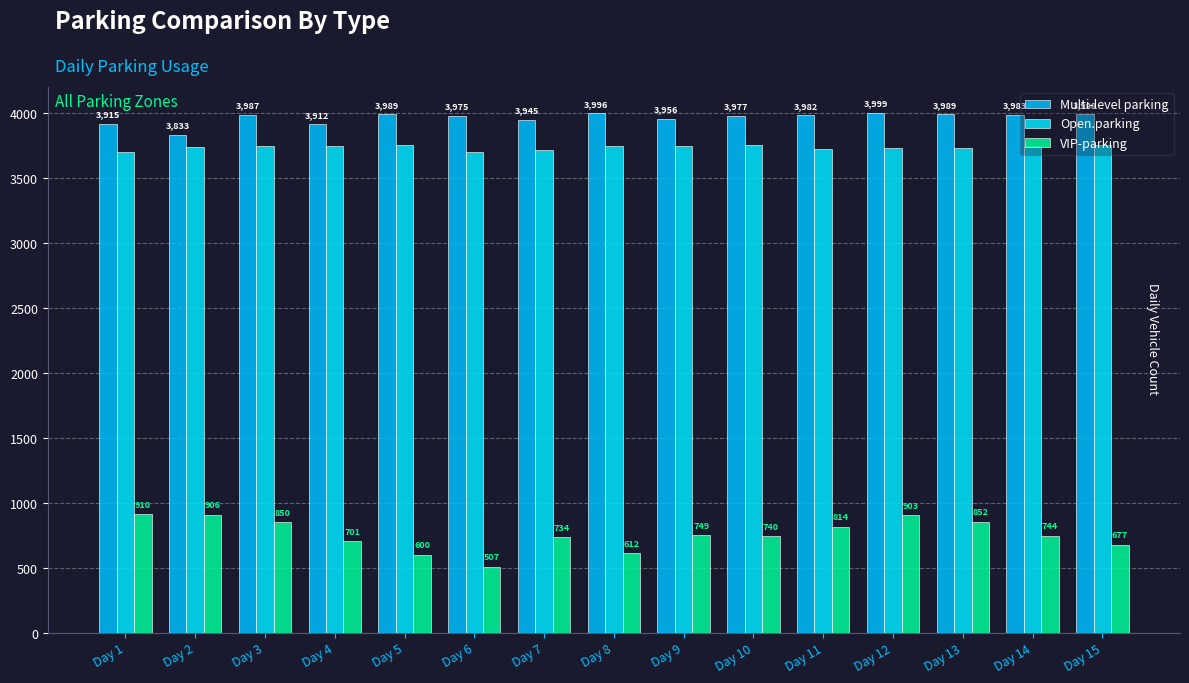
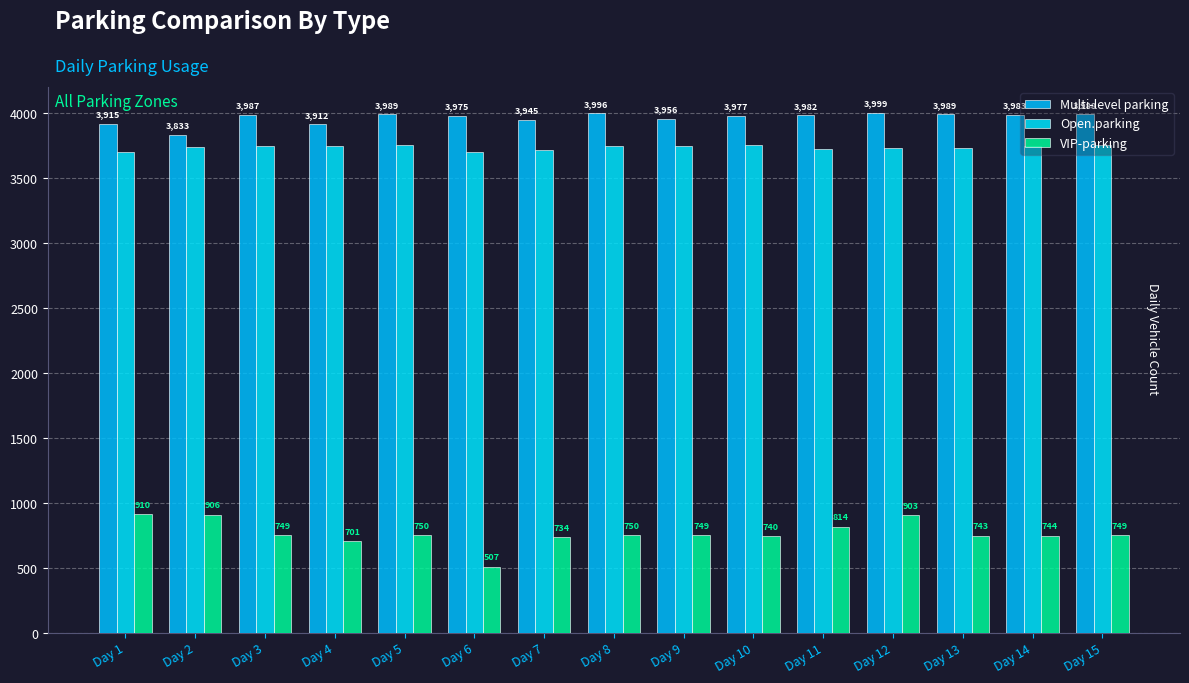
  {
    "VIP-parking": {
      "Day 1": 910,
      "Day 2": 906,
-     "Day 3": 850,
+     "Day 3": 749,
      "Day 4": 701,
-     "Day 5": 600,
+     "Day 5": 750,
      "Day 6": 507,
      "Day 7": 734,
-     "Day 8": 612,
+     "Day 8": 750,
      "Day 9": 749,
      "Day 10": 740,
      "Day 11": 814,
      "Day 12": 903,
-     "Day 13": 852,
+     "Day 13": 743,
      "Day 14": 744,
-     "Day 15": 677
+     "Day 15": 749
    }
  }
